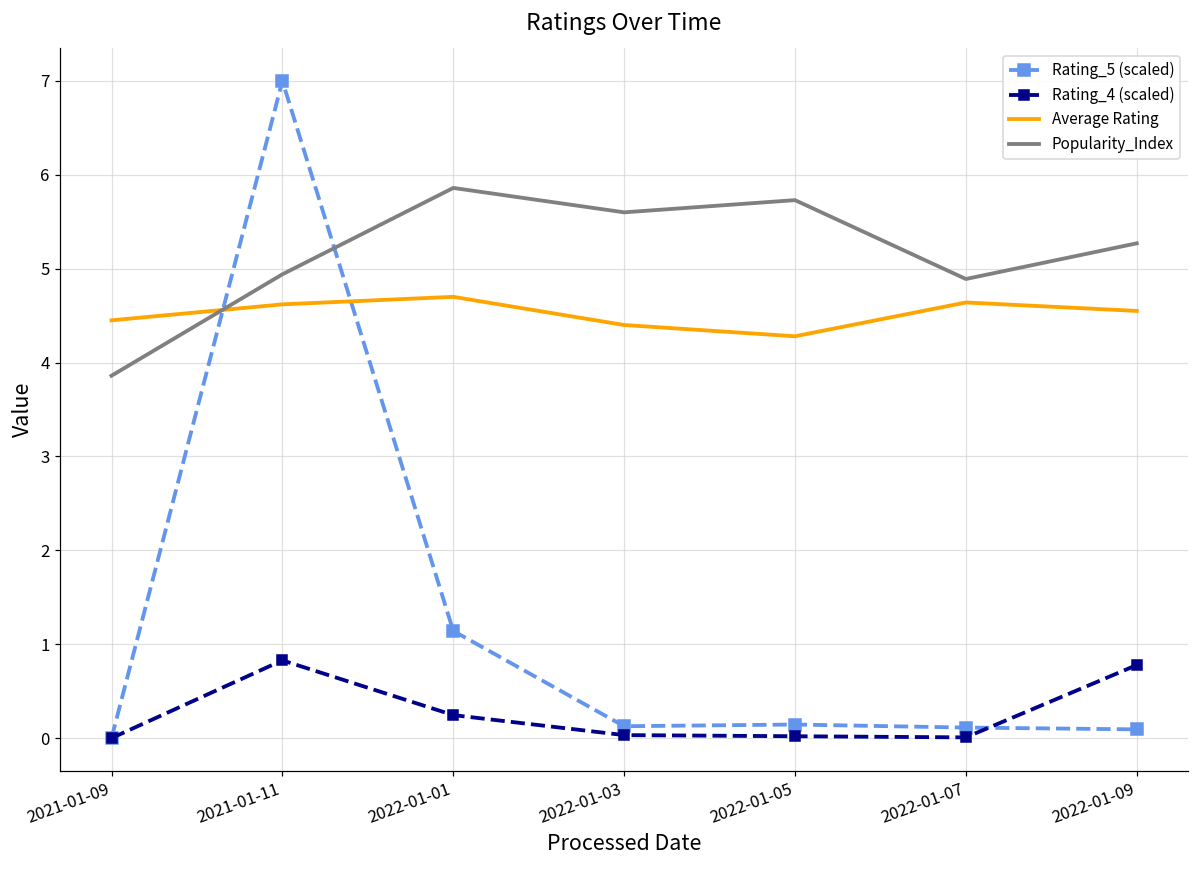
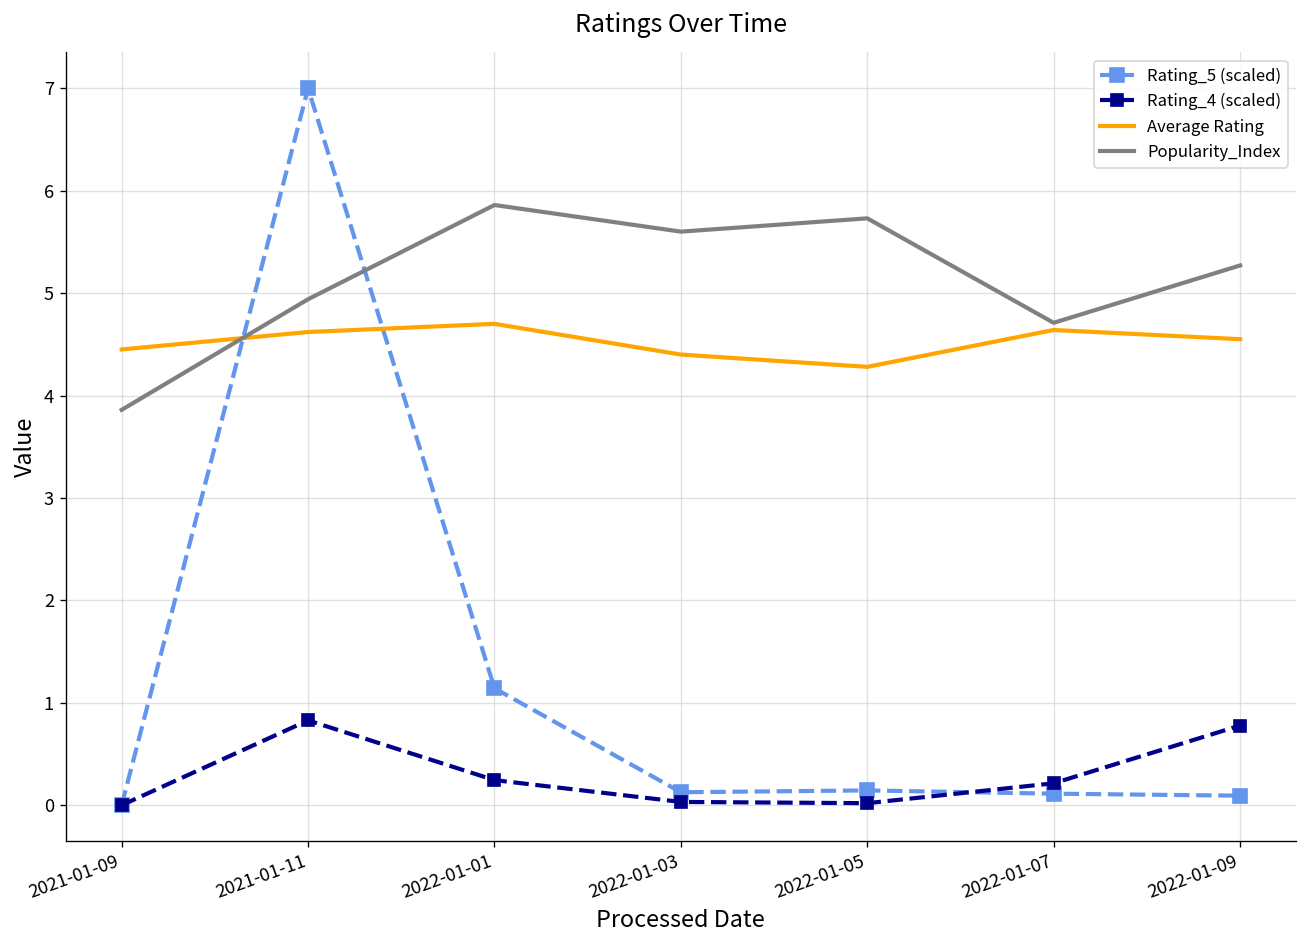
  {
    "Rating_5 (scaled)": {
      "2021-01-11": 7.0,
      "2022-01-01": 1.1,
      "2022-01-03": 0.1,
      "2022-01-05": 0.1,
      "2022-01-07": 0.1,
      "2022-01-09": 0.1
    },
    "Rating_4 (scaled)": {
      "2021-01-11": 0.8,
      "2022-01-01": 0.2,
      "2022-01-03": 0.0,
      "2022-01-05": 0.0,
-     "2022-01-07": 0.0,
+     "2022-01-07": 0.2,
      "2022-01-09": 0.8
    },
    "Average Rating": {
      "2021-01-09": 4.5,
      "2021-01-11": 4.6,
      "2022-01-01": 4.7,
      "2022-01-03": 4.4,
      "2022-01-05": 4.3,
      "2022-01-07": 4.6,
      "2022-01-09": 4.6
    },
    "Popularity_Index": {
      "2021-01-09": 3.9,
      "2021-01-11": 4.9,
      "2022-01-01": 5.9,
      "2022-01-03": 5.6,
      "2022-01-05": 5.7,
-     "2022-01-07": 4.9,
+     "2022-01-07": 4.7,
      "2022-01-09": 5.3
    }
  }
